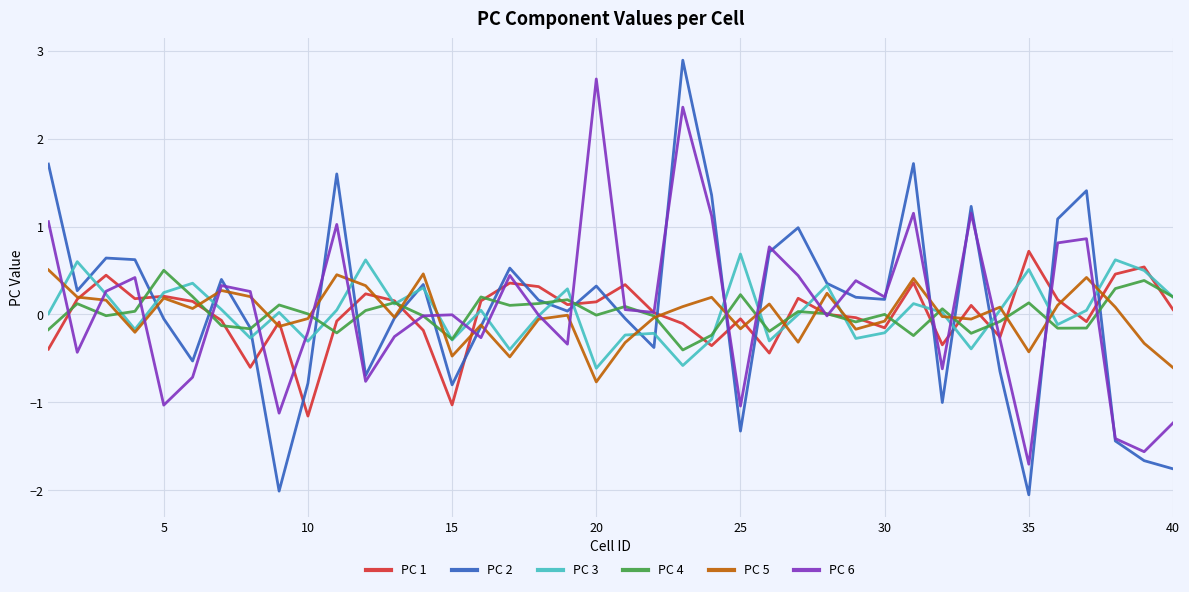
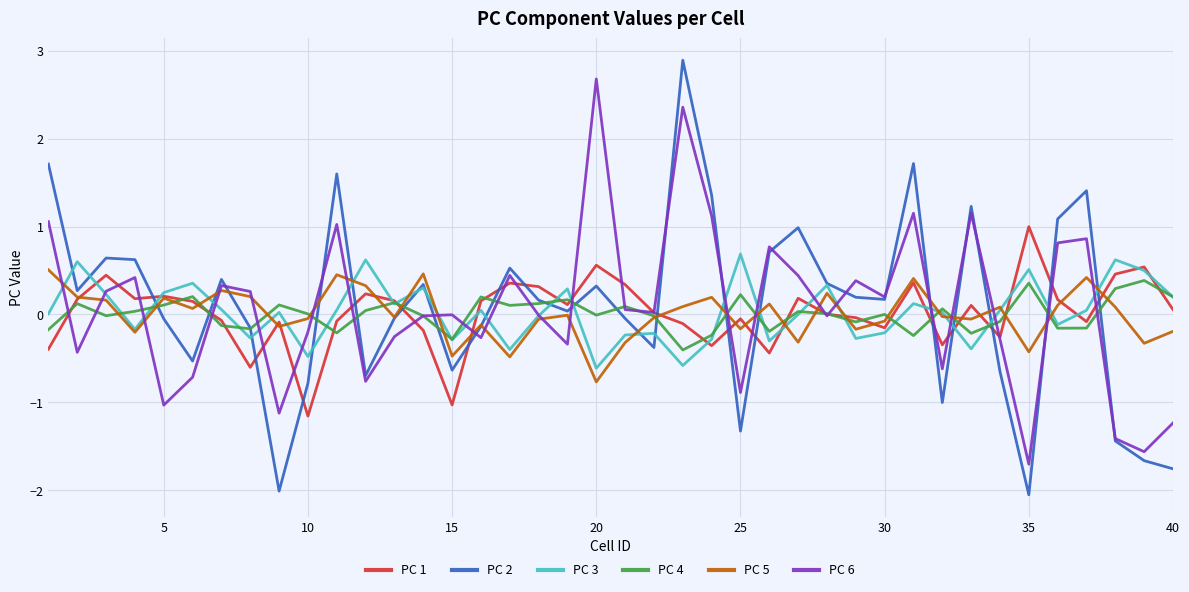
  {
    "PC 1": {
      "10": -1.2,
      "15": -1.0,
-     "20": 0.1,
+     "20": 0.6,
      "25": 0.0,
      "30": -0.2,
-     "35": 0.7,
+     "35": 1.0,
      "40": 0.1
    },
    "PC 2": {
      "5": 0.0,
      "10": -0.8,
-     "15": -0.8,
+     "15": -0.6,
      "20": 0.3,
      "25": -1.3,
      "35": -2.1,
      "40": -1.8
    },
    "PC 3": {
      "5": 0.2,
-     "10": -0.3,
+     "10": -0.5,
      "20": -0.6,
      "25": 0.7,
      "30": -0.2,
      "35": 0.5
    },
    "PC 4": {
-     "5": 0.5,
+     "5": 0.1,
      "10": 0.0,
      "20": 0.0,
      "25": 0.2,
      "30": 0.0,
-     "35": 0.1
+     "35": 0.4
    },
    "PC 5": {
      "10": 0.0,
      "15": -0.5,
      "20": -0.8,
      "25": -0.2,
      "30": -0.1,
      "35": -0.4,
-     "40": -0.6
+     "40": -0.2
    },
    "PC 6": {
      "5": -1.0,
      "10": -0.2,
      "15": 0.0,
      "20": 2.7,
-     "25": -1.0,
+     "25": -0.9,
      "35": -1.7,
      "40": -1.2
    }
  }
